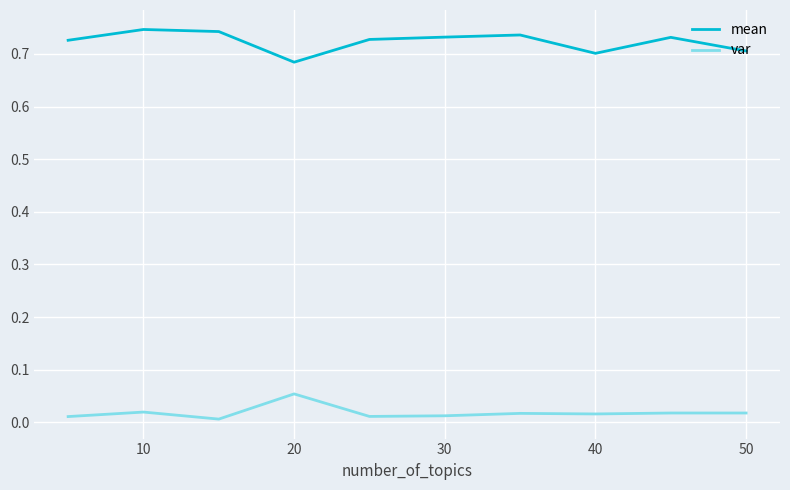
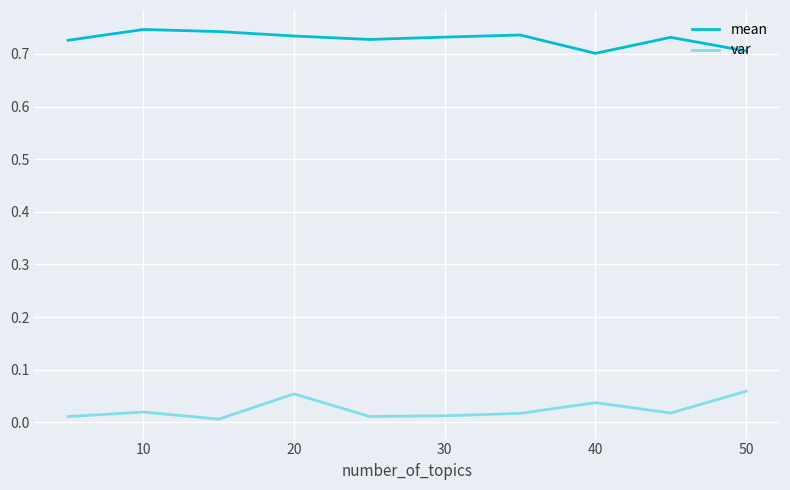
  {
    "mean": {
      "10": 0.75,
-     "20": 0.68,
+     "20": 0.73,
      "30": 0.73,
      "40": 0.70,
      "50": 0.71
    },
    "var": {
      "10": 0.02,
      "20": 0.05,
      "30": 0.01,
-     "40": 0.02,
-     "50": 0.02
+     "40": 0.04,
+     "50": 0.06
    }
  }
